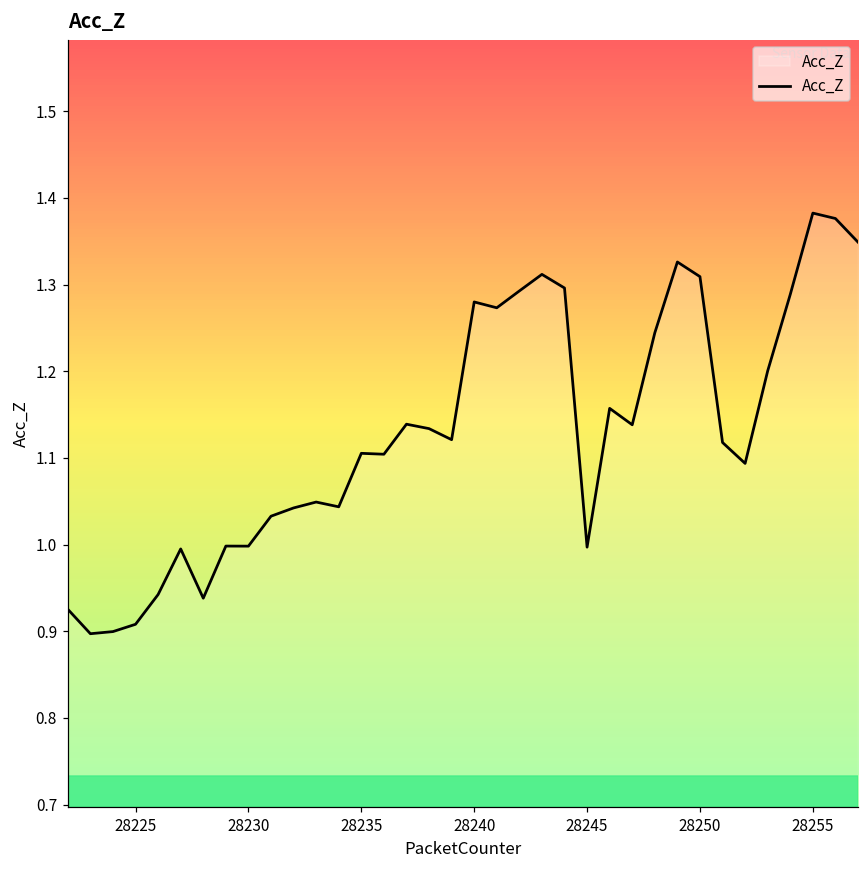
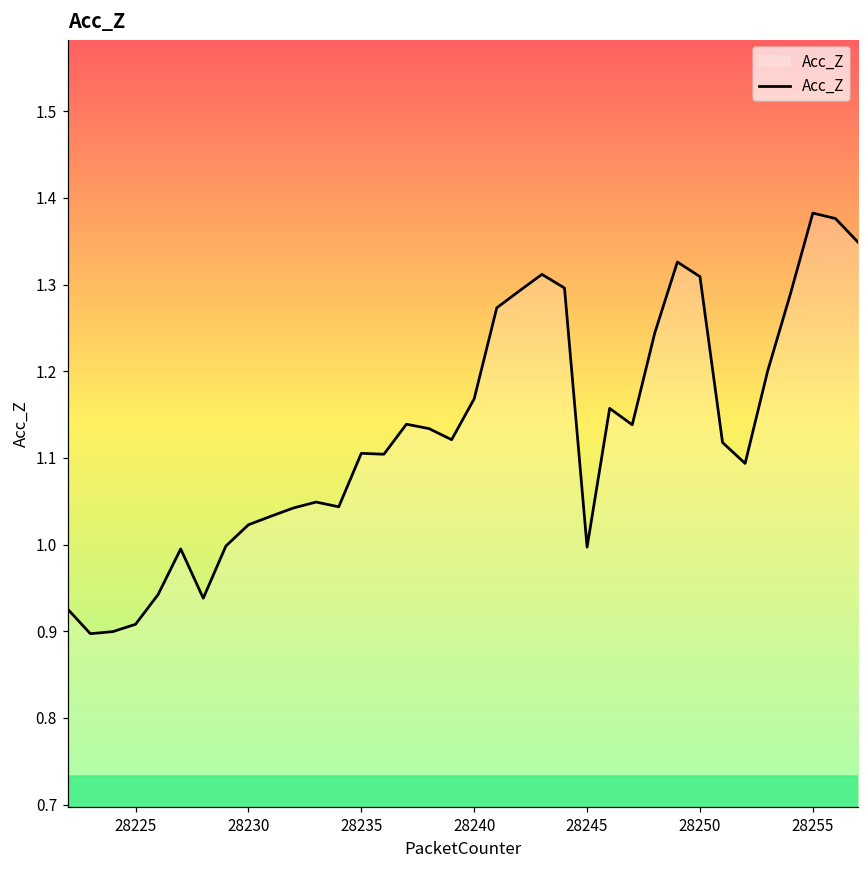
  {
    "28225": 0.91,
-   "28230": 1.00,
+   "28230": 1.02,
    "28235": 1.11,
-   "28240": 1.28,
+   "28240": 1.17,
    "28245": 1.00,
    "28250": 1.31,
    "28255": 1.38
  }
